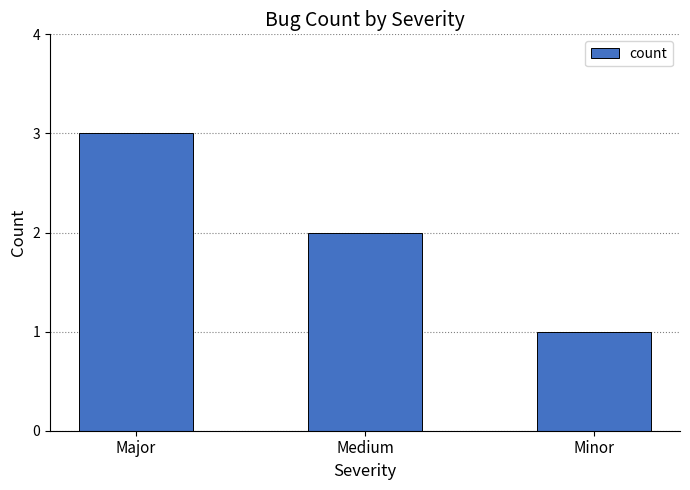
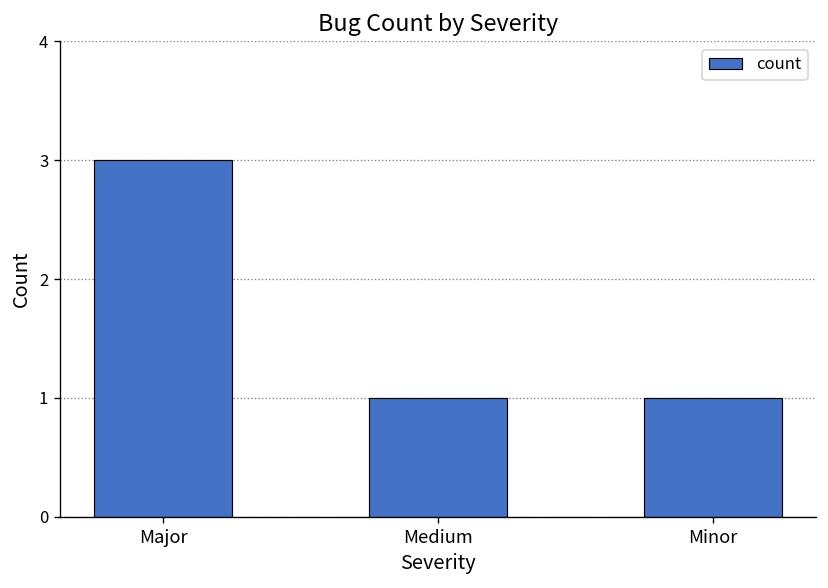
  {
    "Major": 3,
-   "Medium": 2,
+   "Medium": 1,
    "Minor": 1
  }
